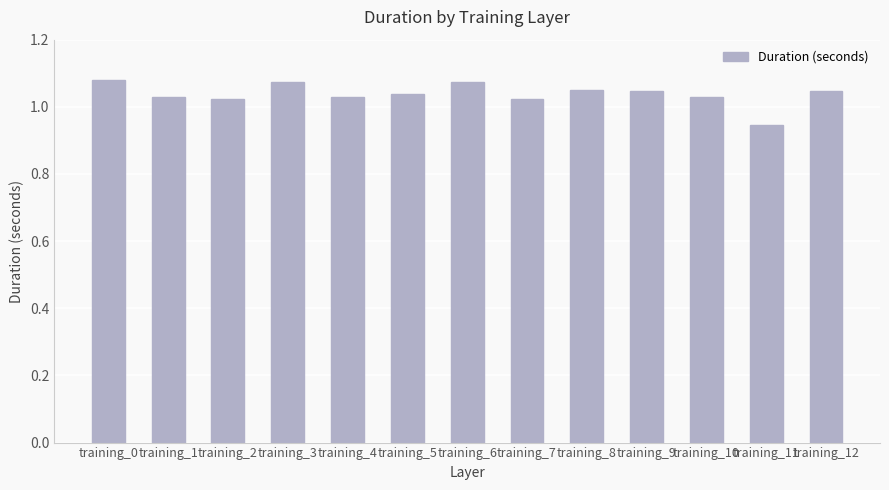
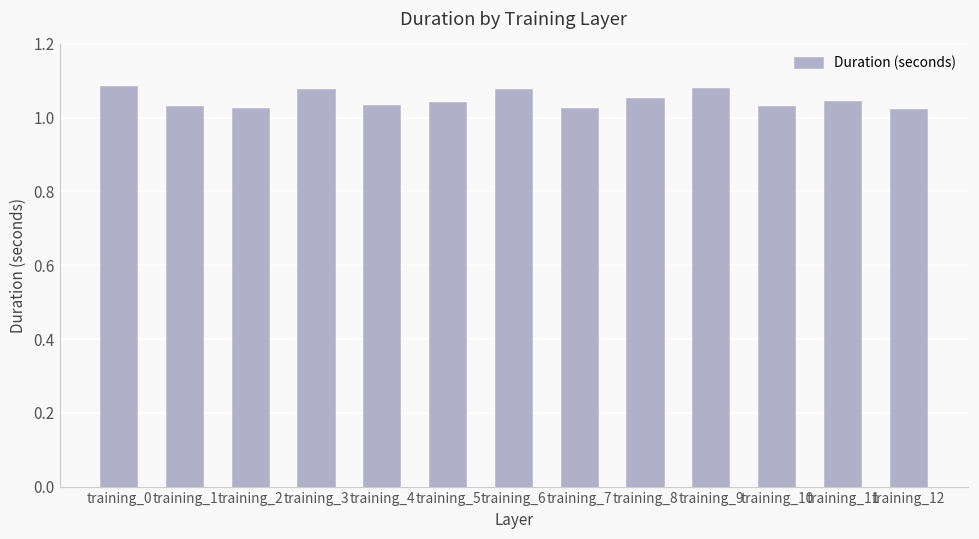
  {
    "training_0": 1.08,
    "training_1": 1.03,
    "training_2": 1.02,
    "training_3": 1.07,
    "training_4": 1.03,
    "training_5": 1.04,
    "training_6": 1.07,
    "training_7": 1.02,
    "training_8": 1.05,
-   "training_9": 1.05,
+   "training_9": 1.08,
    "training_10": 1.03,
-   "training_11": 0.95,
-   "training_12": 1.05
+   "training_11": 1.04,
+   "training_12": 1.02
  }
